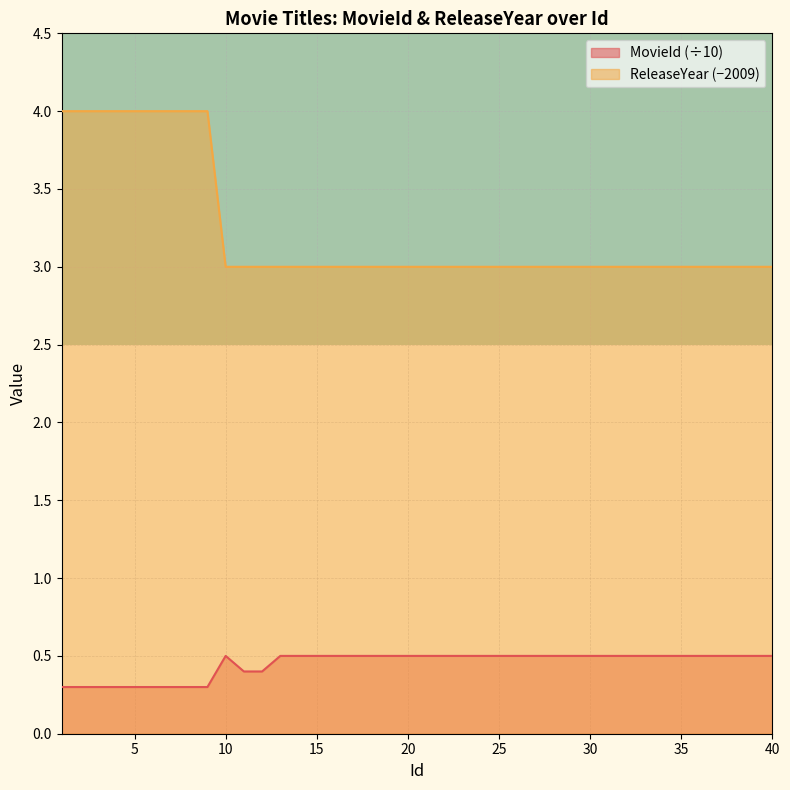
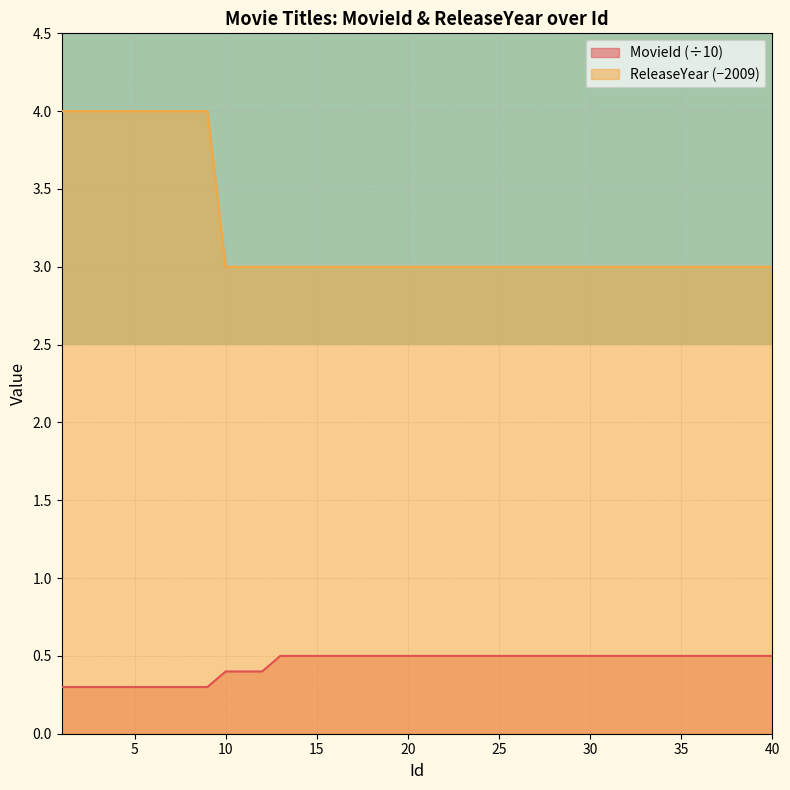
  {
    "MovieId (÷10)": {
      "5": 0.30,
-     "10": 0.50,
+     "10": 0.40,
      "15": 0.50,
      "20": 0.50,
      "25": 0.50,
      "30": 0.50,
      "35": 0.50,
      "40": 0.50
    },
    "ReleaseYear (−2009)": {
      "5": 4.00,
      "10": 3.00,
      "15": 3.00,
      "20": 3.00,
      "25": 3.00,
      "30": 3.00,
      "35": 3.00,
      "40": 3.00
    }
  }
